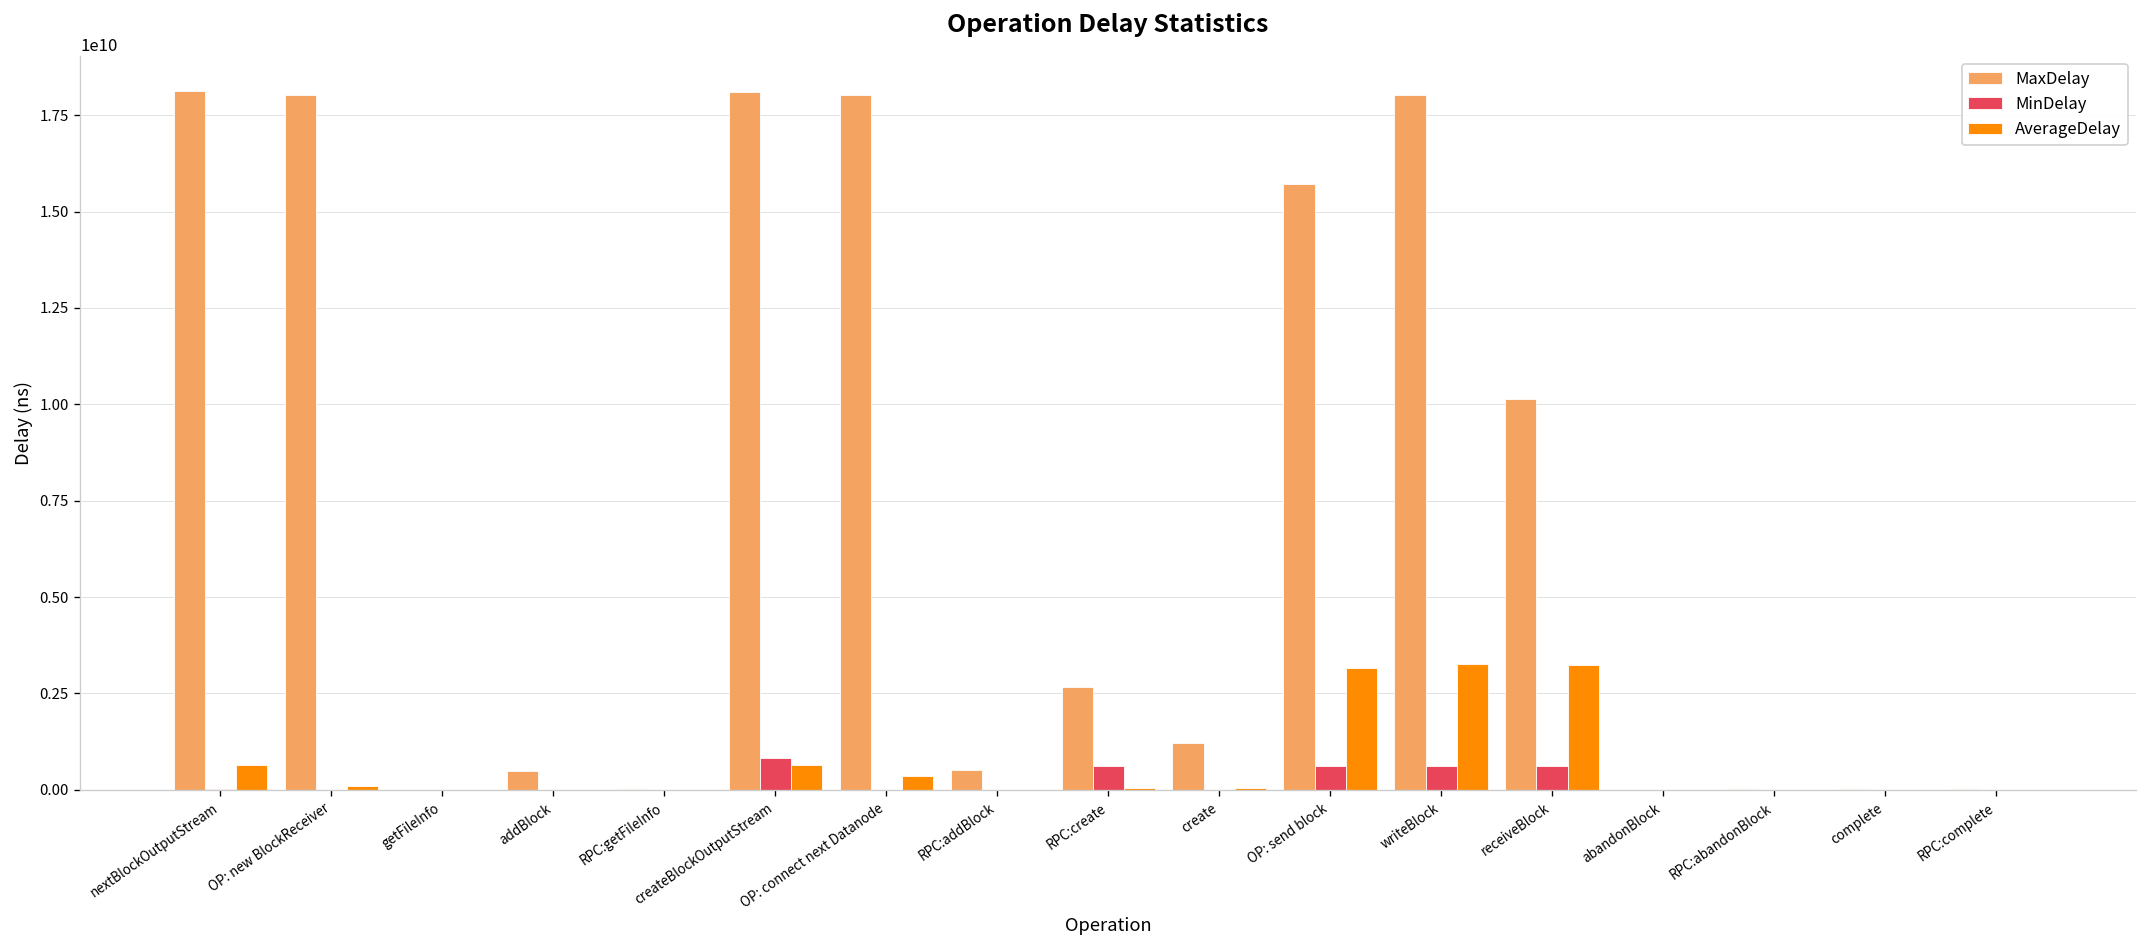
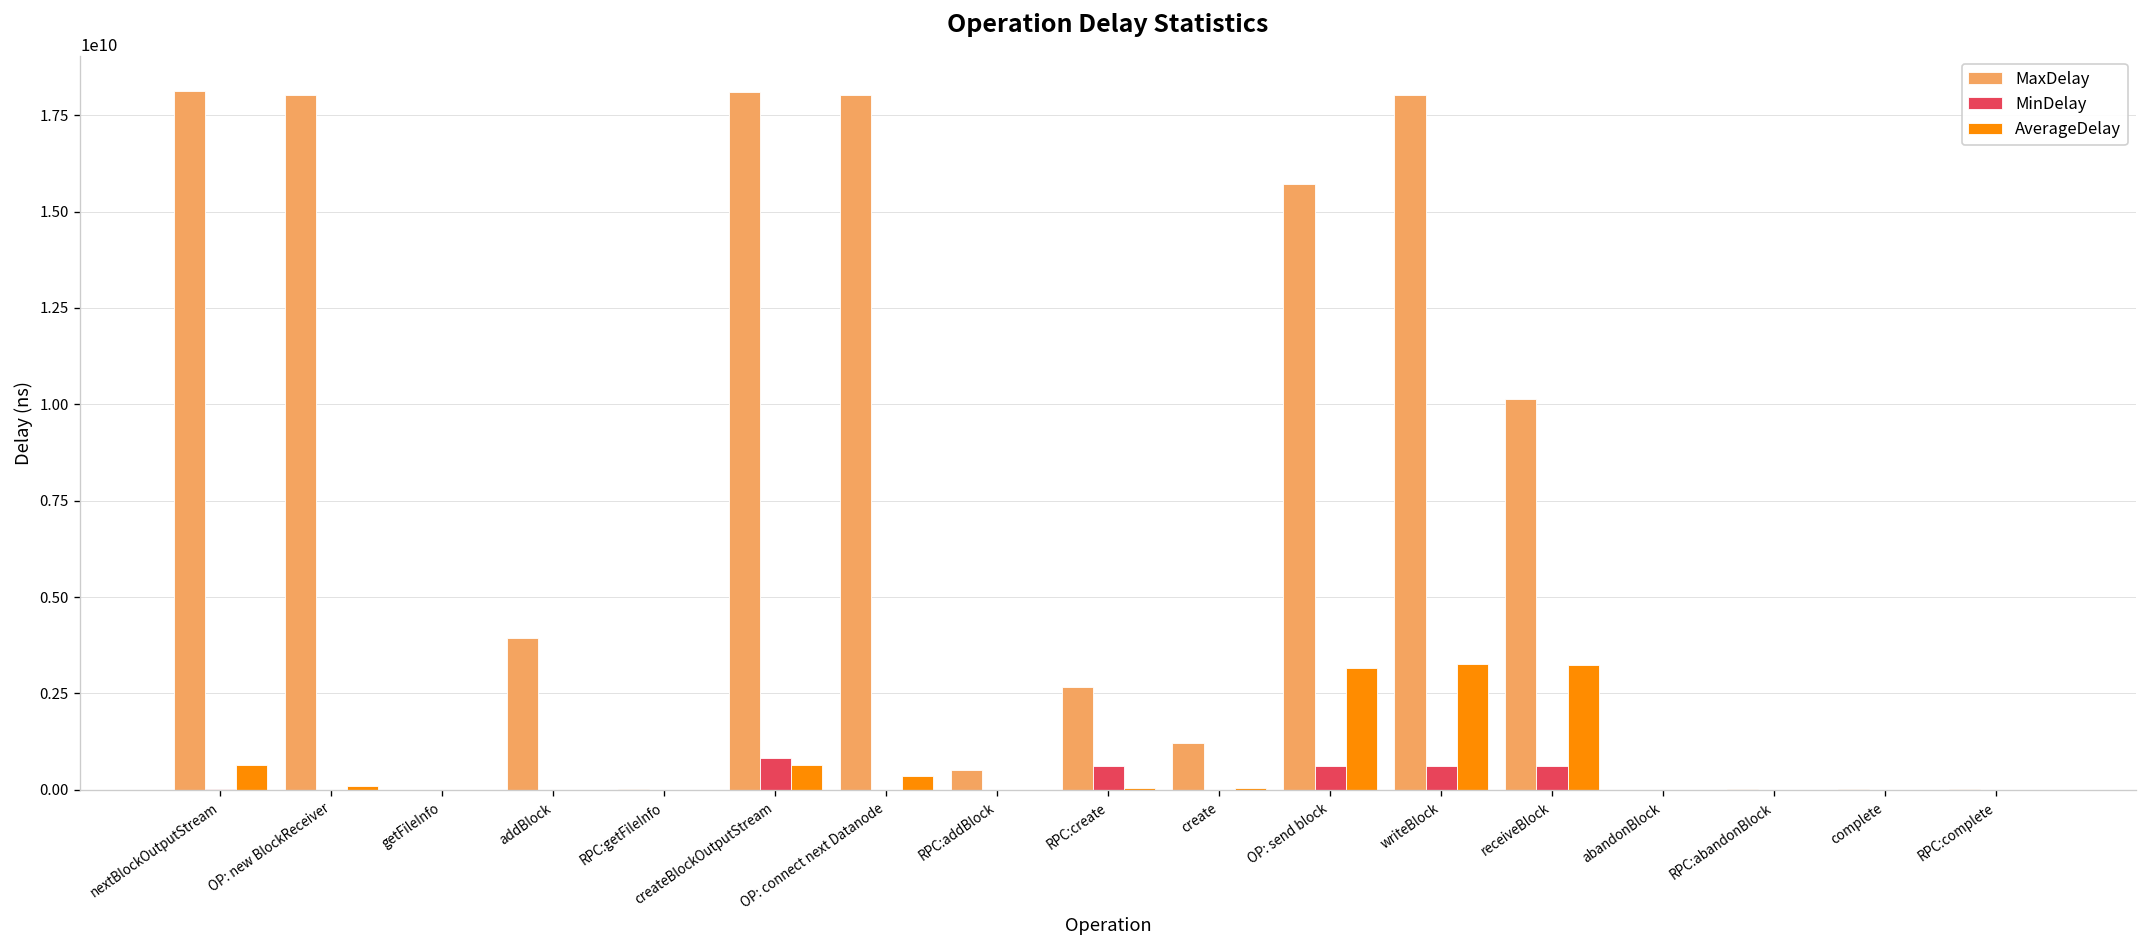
  {
    "MaxDelay": {
      "nextBlockOutputStream": 18100000000,
      "OP: new BlockReceiver": 18000000000,
-     "addBlock": 500000000,
+     "addBlock": 3900000000,
      "createBlockOutputStream": 18100000000,
      "OP: connect next Datanode": 18000000000,
      "RPC:addBlock": 500000000,
      "RPC:create": 2700000000,
      "create": 1200000000,
      "OP: send block": 15700000000,
      "writeBlock": 18000000000,
      "receiveBlock": 10100000000
    },
    "MinDelay": {
      "OP: new BlockReceiver": 0,
      "createBlockOutputStream": 800000000,
      "RPC:create": 600000000,
      "OP: send block": 600000000,
      "writeBlock": 600000000,
      "receiveBlock": 600000000
    },
    "AverageDelay": {
      "nextBlockOutputStream": 600000000,
      "OP: new BlockReceiver": 100000000,
      "createBlockOutputStream": 600000000,
      "OP: connect next Datanode": 400000000,
      "OP: send block": 3200000000,
      "writeBlock": 3300000000,
      "receiveBlock": 3200000000
    }
  }
